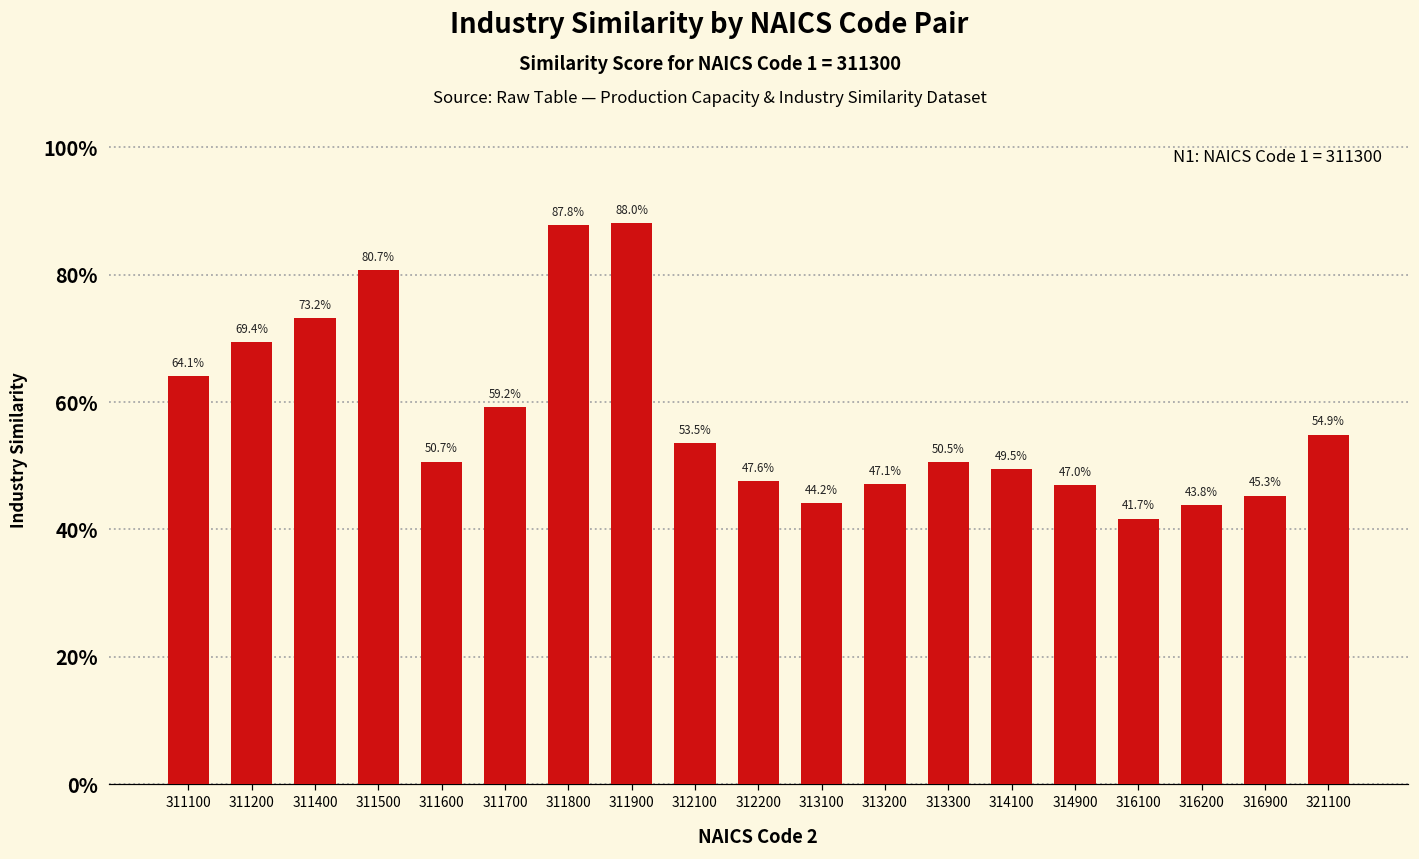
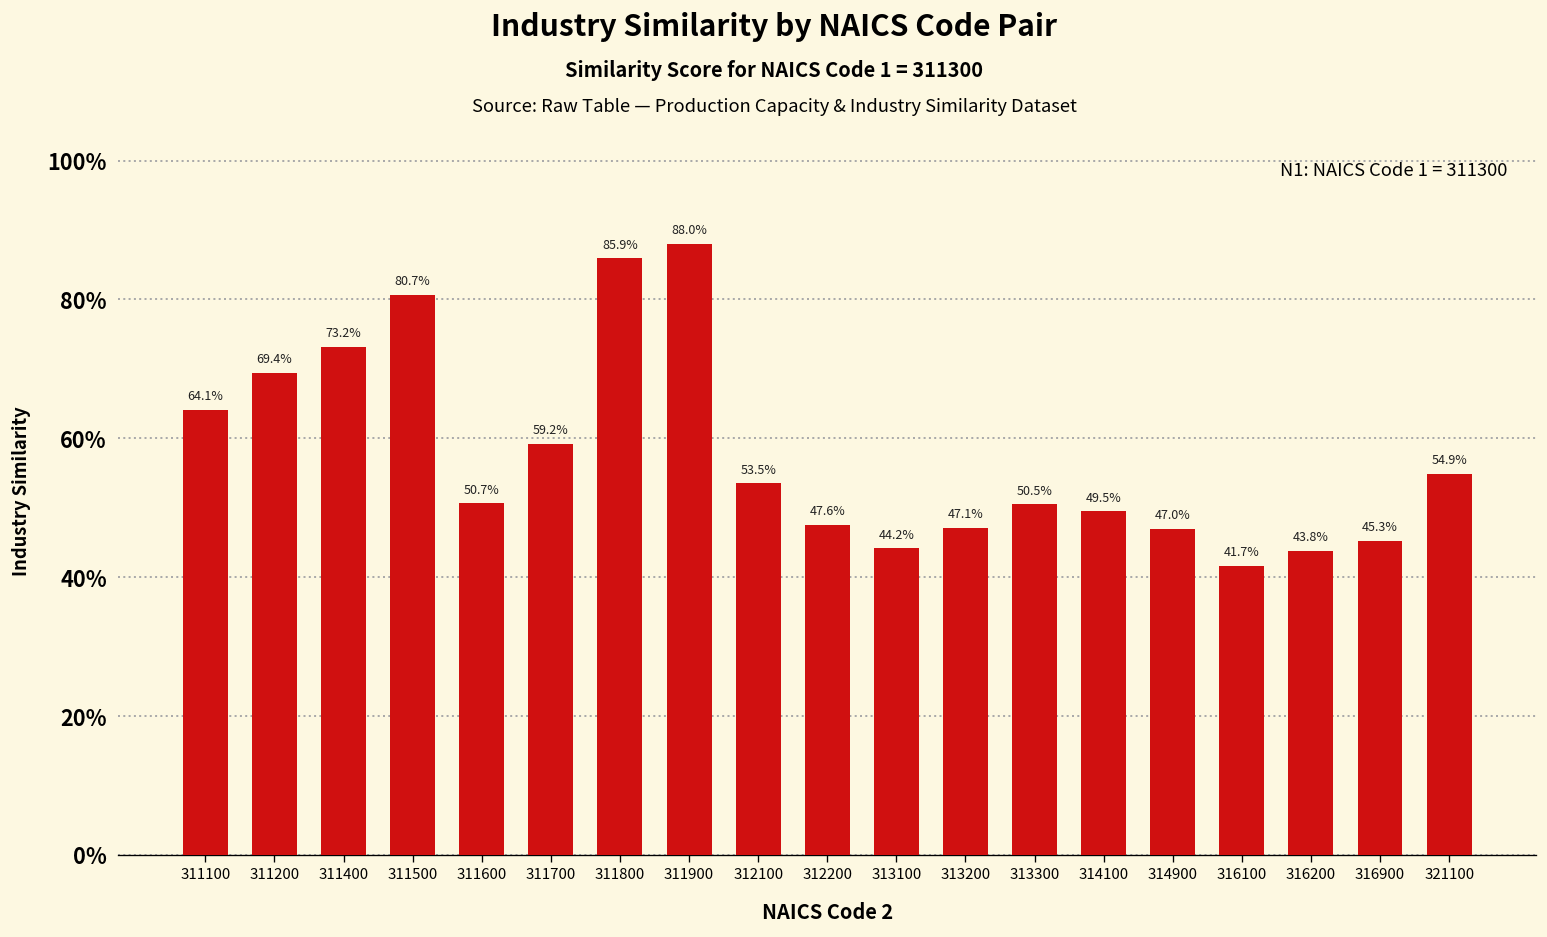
  {
    "311100": "64.1%",
    "311200": "69.4%",
    "311400": "73.2%",
    "311500": "80.7%",
    "311600": "50.7%",
    "311700": "59.2%",
-   "311800": "87.8%",
+   "311800": "85.9%",
    "311900": "88.0%",
    "312100": "53.5%",
    "312200": "47.6%",
    "313100": "44.2%",
    "313200": "47.1%",
    "313300": "50.5%",
    "314100": "49.5%",
    "314900": "47.0%",
    "316100": "41.7%",
    "316200": "43.8%",
    "316900": "45.3%",
    "321100": "54.9%"
  }
